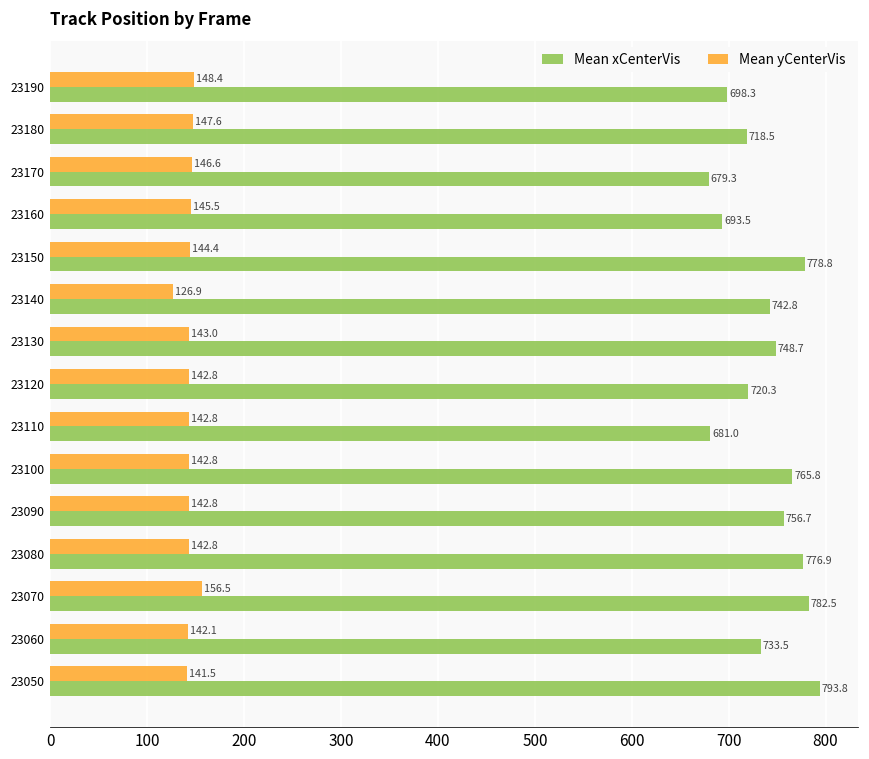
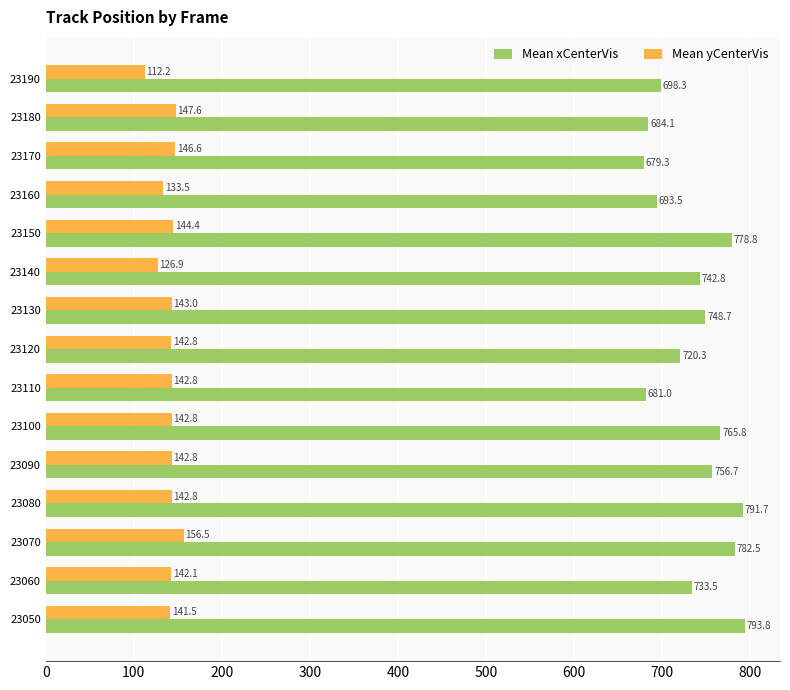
  {
    "Mean xCenterVis": {
      "23190": 698.3,
-     "23180": 718.5,
+     "23180": 684.1,
      "23170": 679.3,
      "23160": 693.5,
      "23150": 778.8,
      "23140": 742.8,
      "23130": 748.7,
      "23120": 720.3,
      "23110": 681.0,
      "23100": 765.8,
      "23090": 756.7,
-     "23080": 776.9,
+     "23080": 791.7,
      "23070": 782.5,
      "23060": 733.5,
      "23050": 793.8
    },
    "Mean yCenterVis": {
-     "23190": 148.4,
+     "23190": 112.2,
      "23180": 147.6,
      "23170": 146.6,
-     "23160": 145.5,
+     "23160": 133.5,
      "23150": 144.4,
      "23140": 126.9,
      "23130": 143.0,
      "23120": 142.8,
      "23110": 142.8,
      "23100": 142.8,
      "23090": 142.8,
      "23080": 142.8,
      "23070": 156.5,
      "23060": 142.1,
      "23050": 141.5
    }
  }
